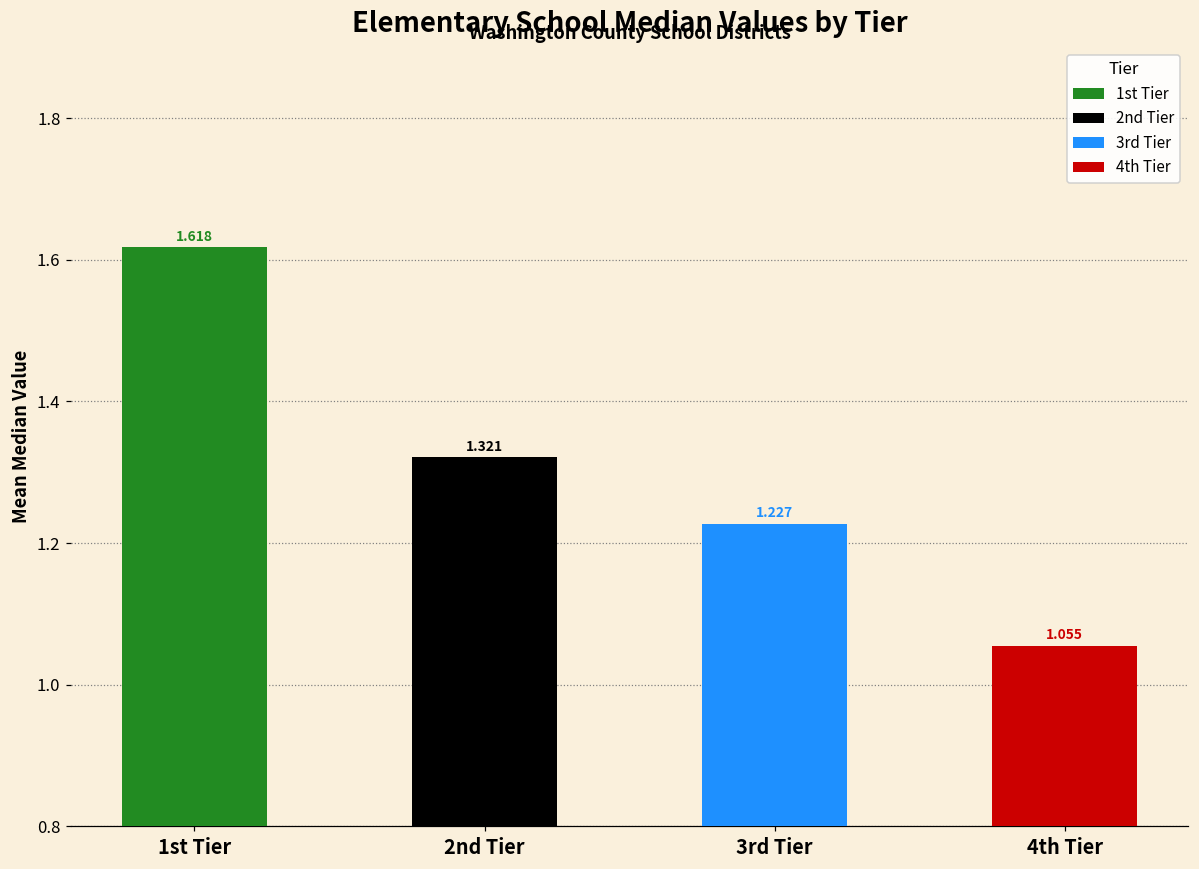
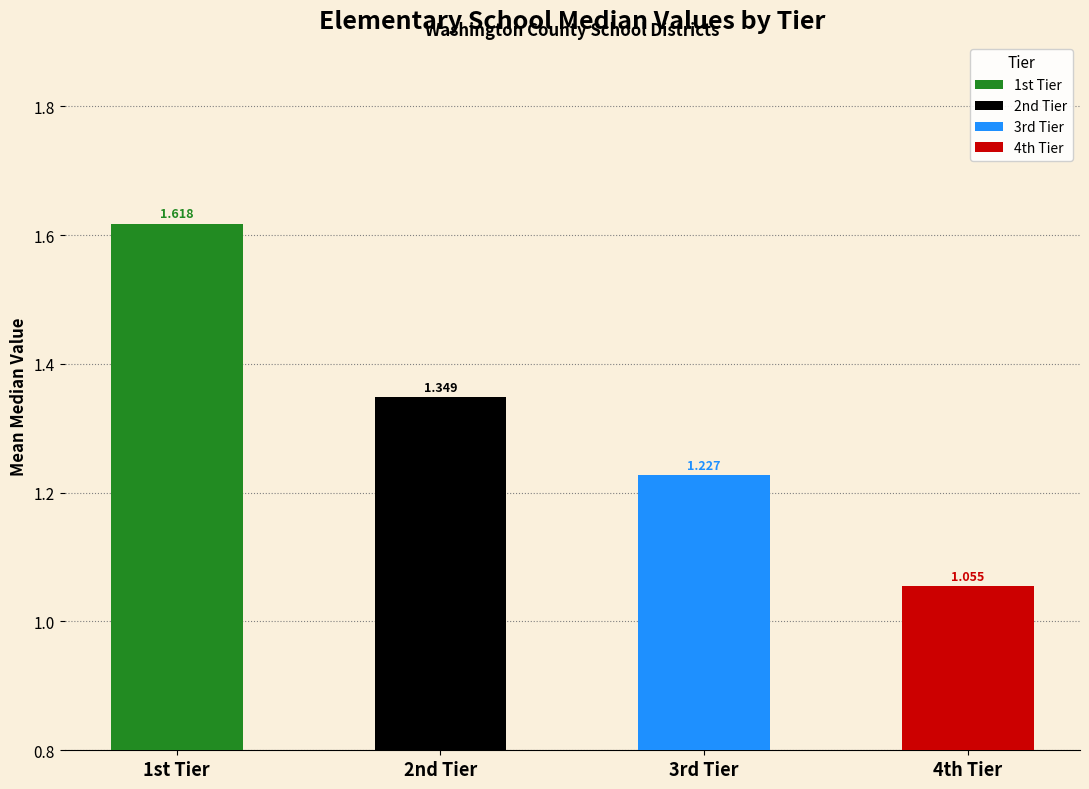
  {
    "1st Tier": 1.618,
-   "2nd Tier": 1.321,
+   "2nd Tier": 1.349,
    "3rd Tier": 1.227,
    "4th Tier": 1.055
  }
